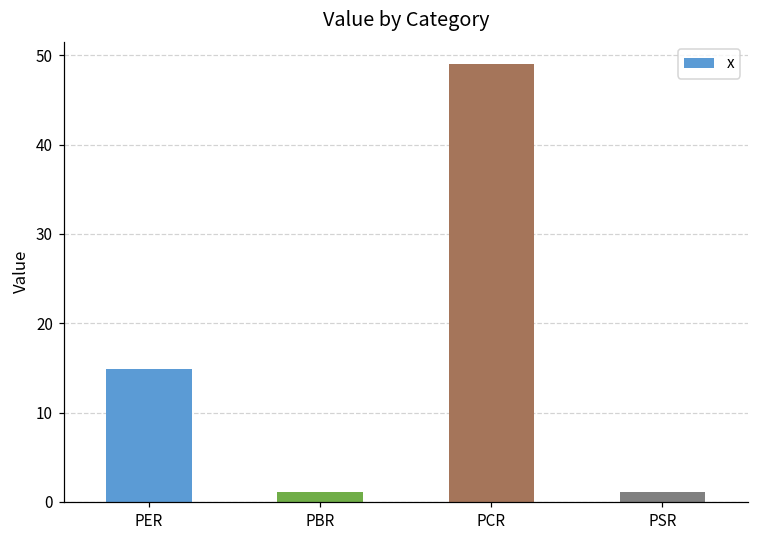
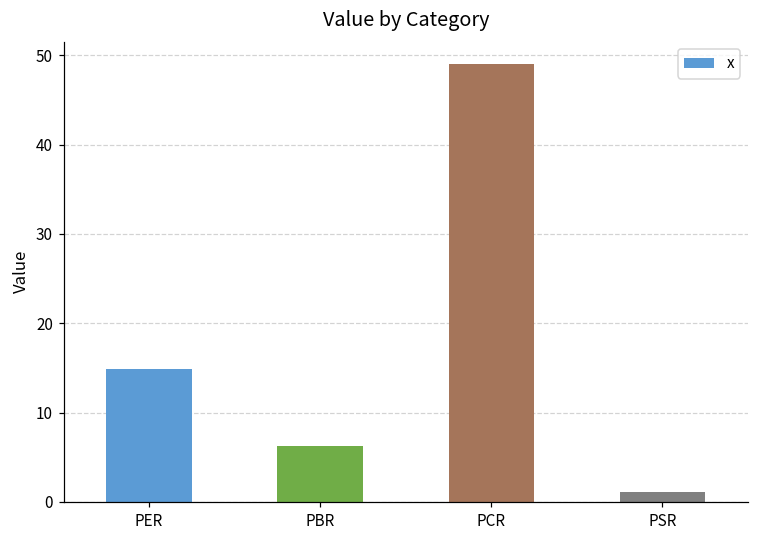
  {
    "PER": 15,
-   "PBR": 1,
+   "PBR": 6,
    "PCR": 49,
    "PSR": 1
  }
